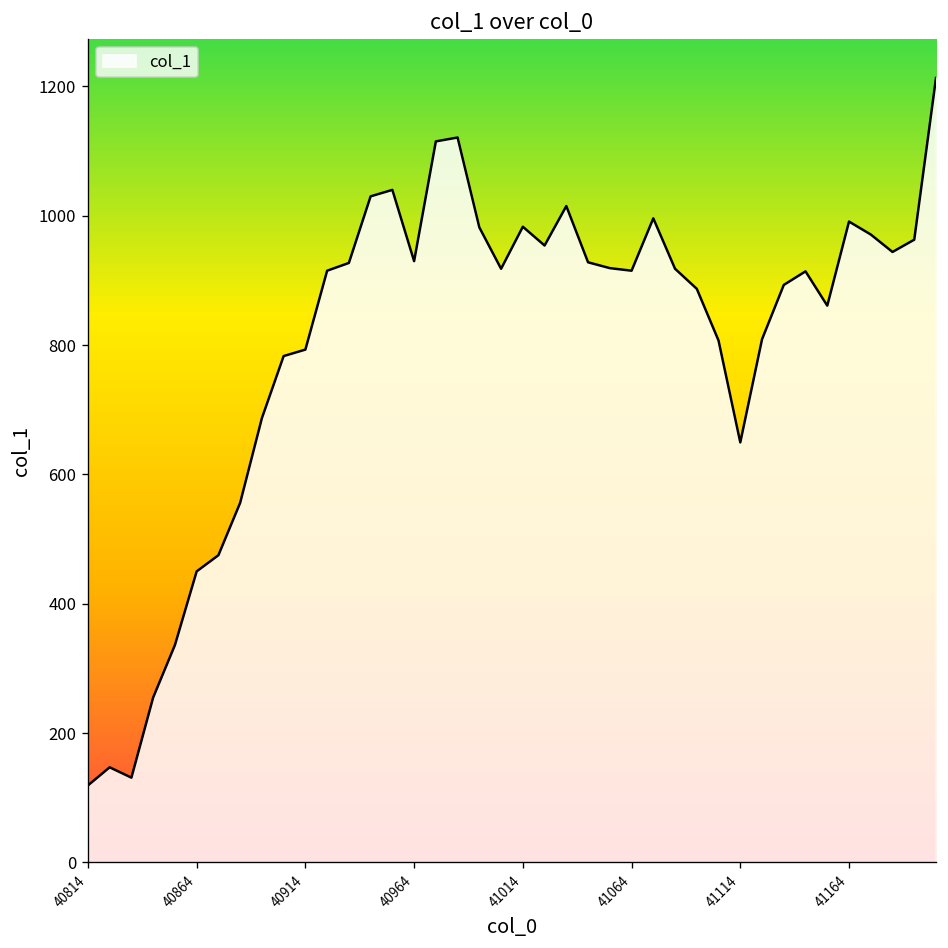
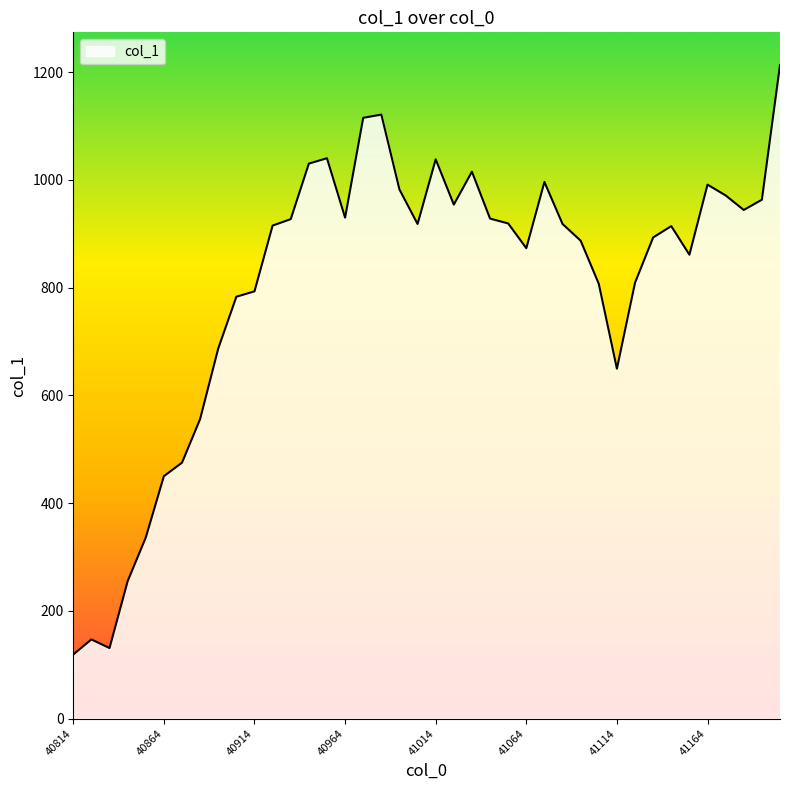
  {
    "40814": 120,
    "40864": 450,
    "40914": 790,
    "40964": 930,
-   "41014": 980,
-   "41064": 920,
+   "41014": 1040,
+   "41064": 870,
    "41114": 650,
    "41164": 990
  }
